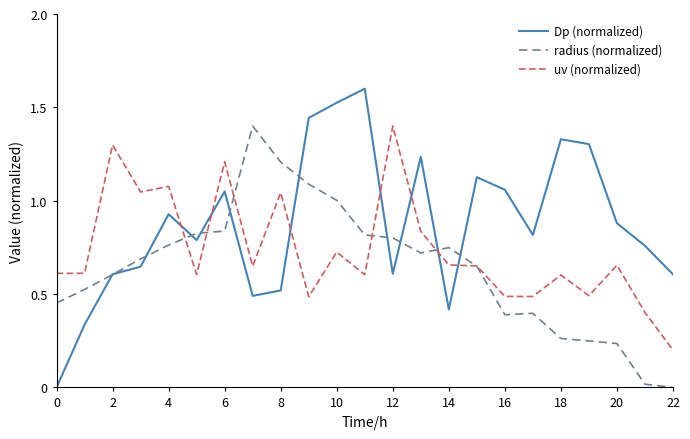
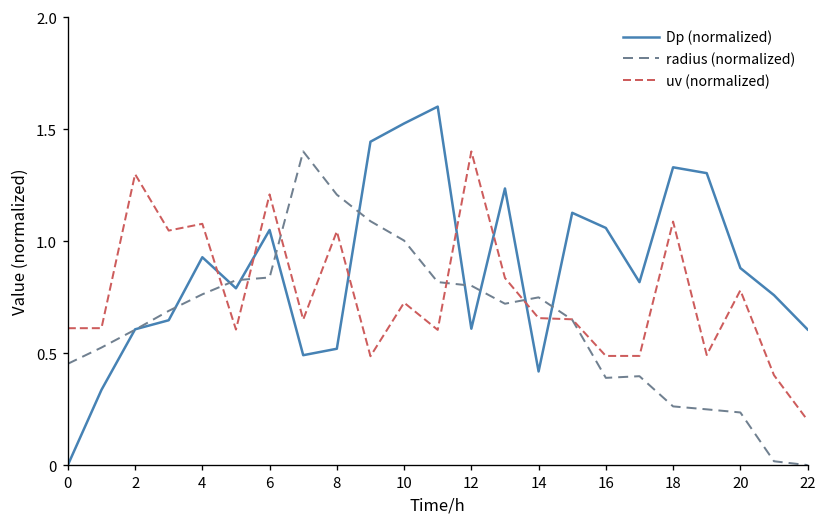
  {
    "uv (normalized)": {
      "0": 0.61,
      "2": 1.30,
      "4": 1.08,
      "6": 1.21,
      "8": 1.04,
      "10": 0.72,
      "12": 1.40,
      "14": 0.66,
      "16": 0.49,
-     "18": 0.60,
-     "20": 0.65,
+     "18": 1.09,
+     "20": 0.78,
      "22": 0.20
    }
  }
